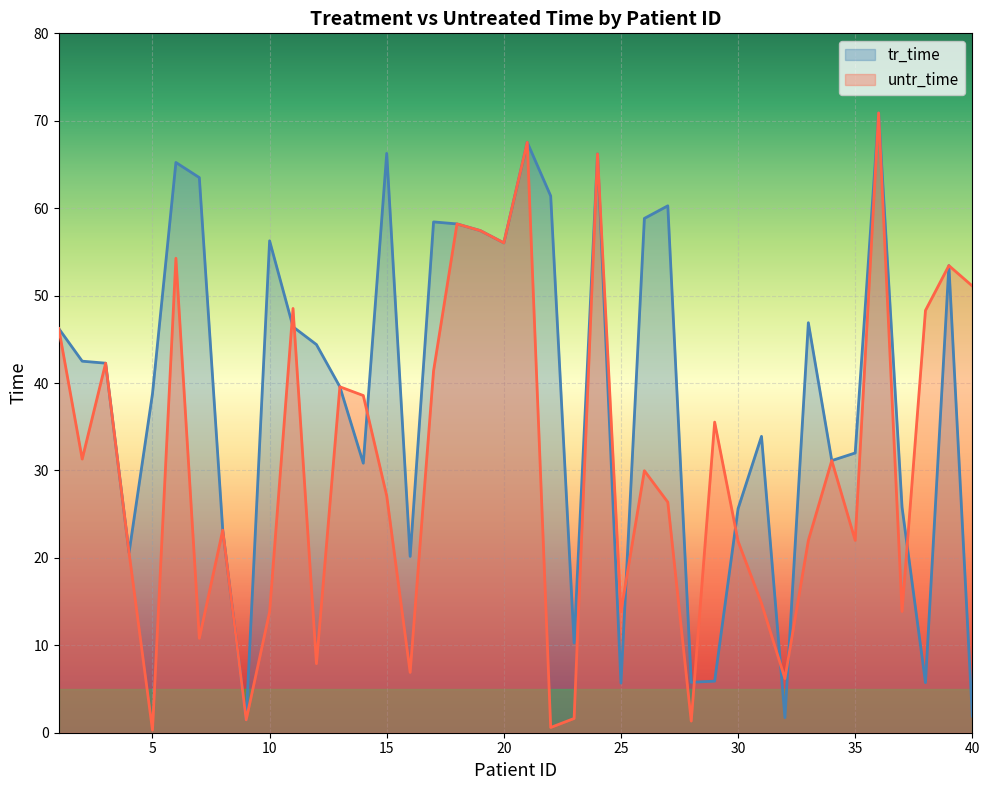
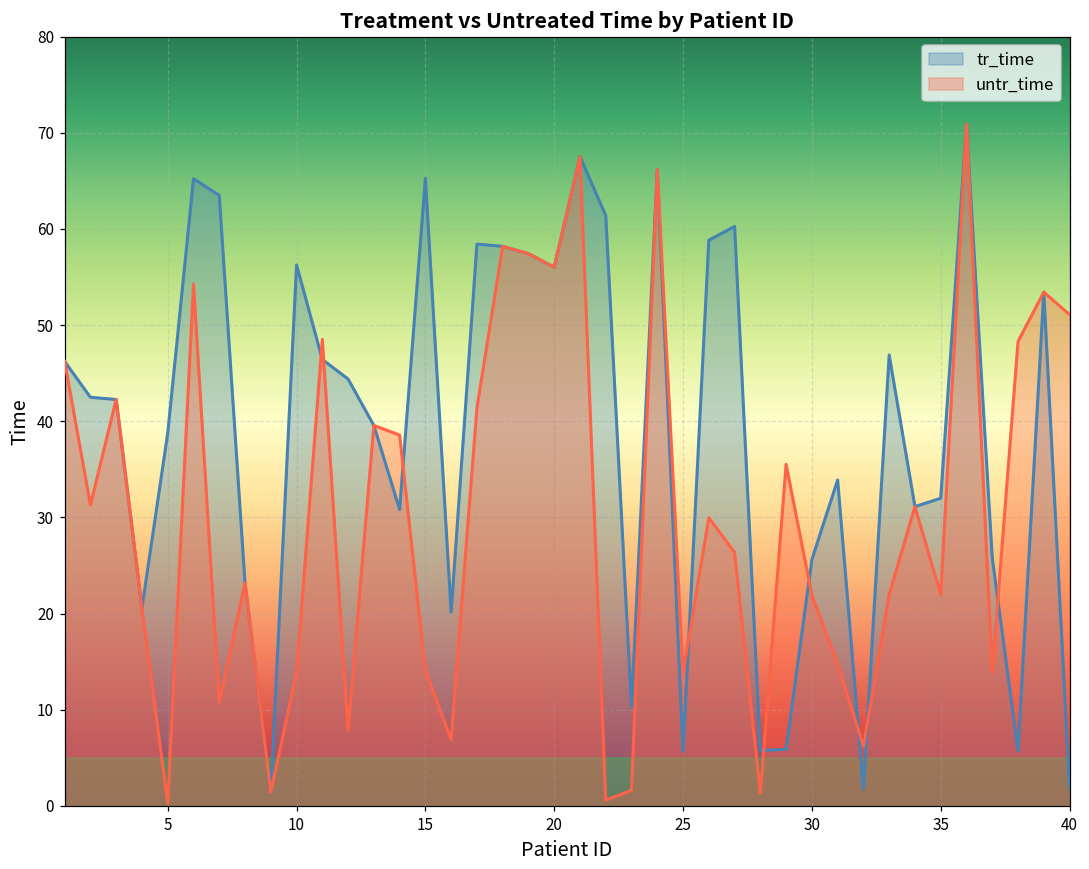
  {
    "tr_time": {
      "5": 39,
      "10": 56,
-     "15": 66,
+     "15": 65,
      "25": 6,
      "30": 26,
      "35": 32
    },
    "untr_time": {
      "10": 14,
-     "15": 27,
+     "15": 14,
      "25": 14,
      "30": 22,
      "35": 22,
      "40": 51
    }
  }
